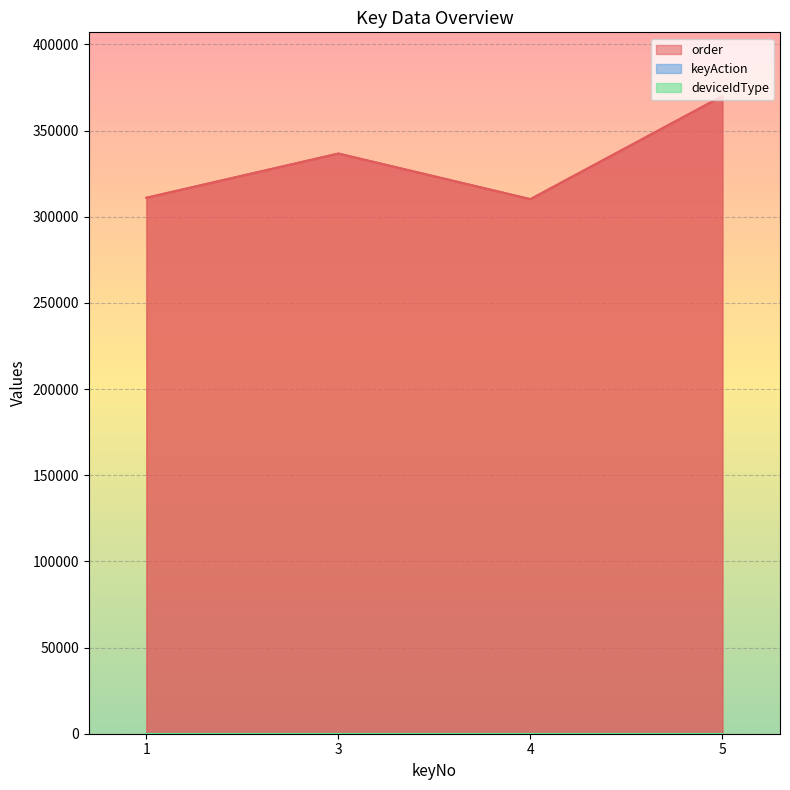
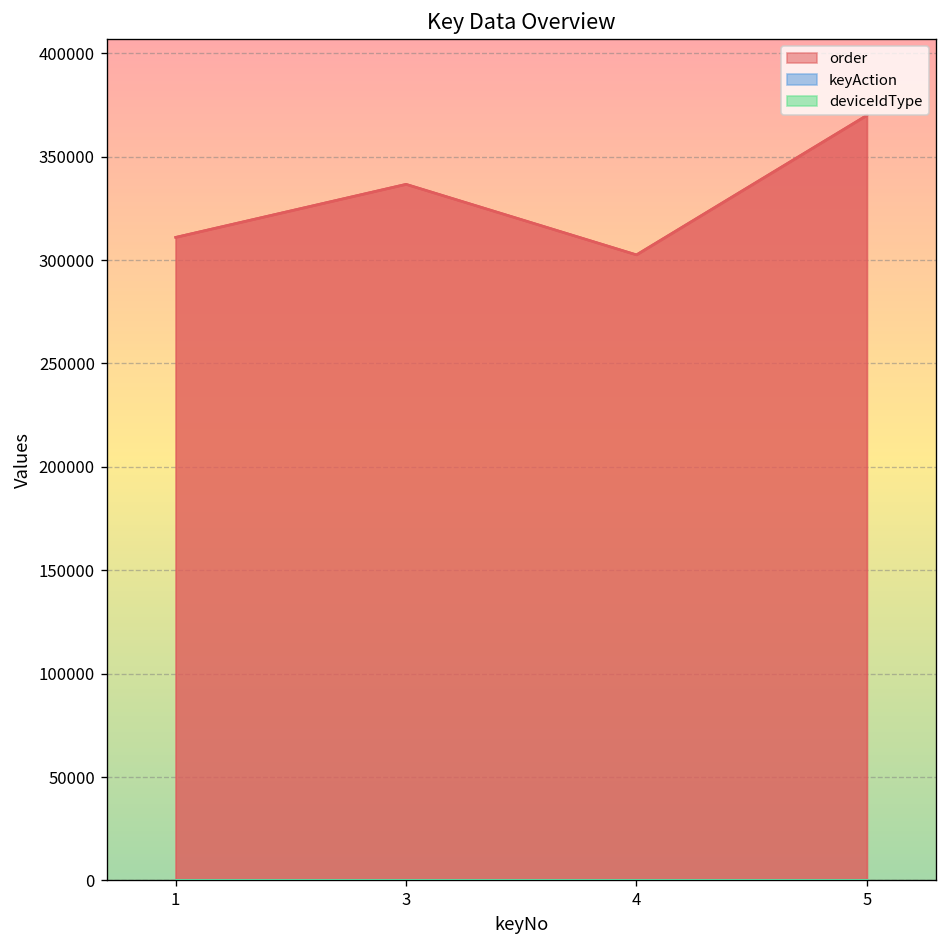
  {
    "order": {
      "1": 311000,
      "3": 337000,
-     "4": 310000
+     "4": 303000
    },
    "deviceIdType": {
      "1": 0,
      "3": 0,
      "4": 0,
      "5": 0
    }
  }
